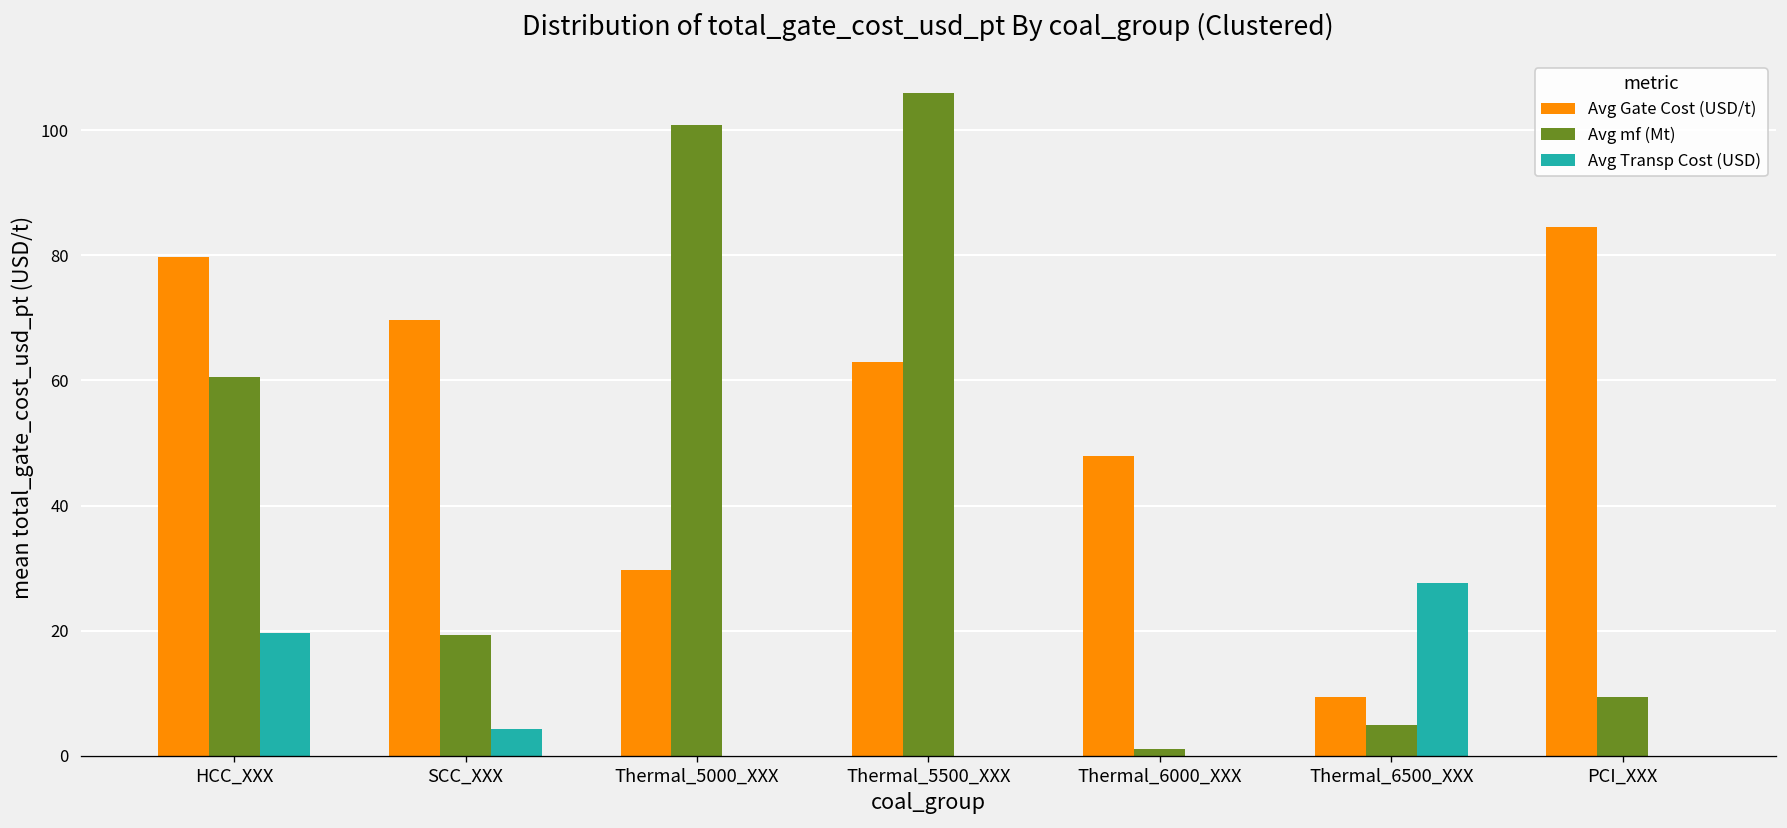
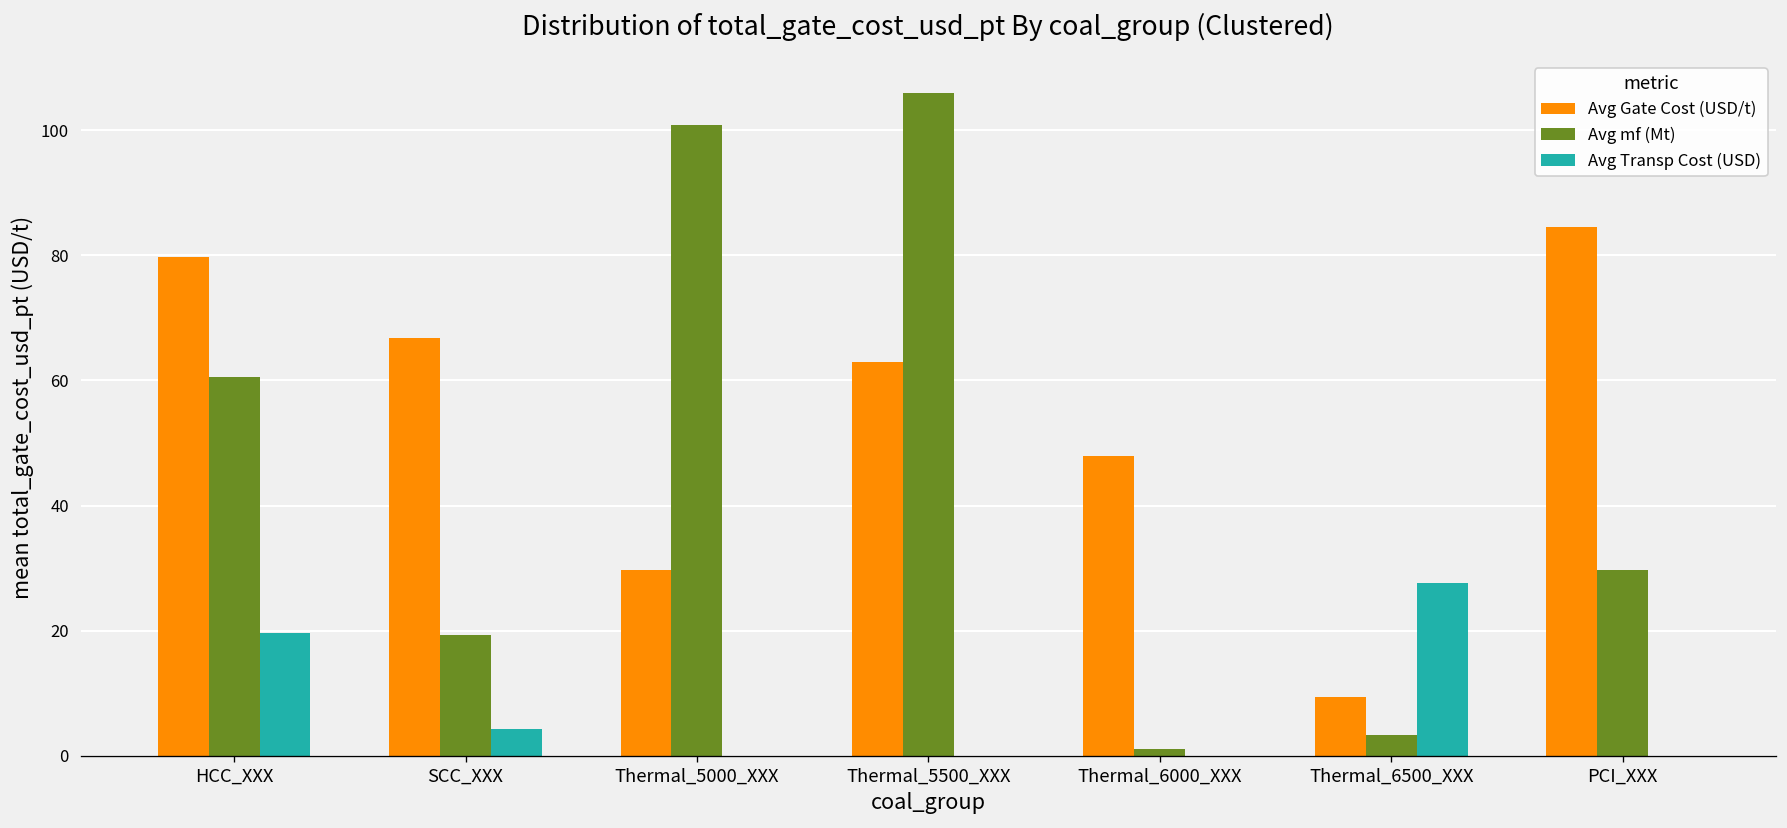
  {
    "Avg Gate Cost (USD/t)": {
      "HCC_XXX": 80,
-     "SCC_XXX": 70,
+     "SCC_XXX": 67,
      "Thermal_5000_XXX": 30,
      "Thermal_5500_XXX": 63,
      "Thermal_6000_XXX": 48,
      "Thermal_6500_XXX": 9,
      "PCI_XXX": 85
    },
    "Avg mf (Mt)": {
      "HCC_XXX": 61,
      "SCC_XXX": 19,
      "Thermal_5000_XXX": 101,
      "Thermal_5500_XXX": 106,
      "Thermal_6000_XXX": 1,
-     "Thermal_6500_XXX": 5,
-     "PCI_XXX": 9
+     "Thermal_6500_XXX": 3,
+     "PCI_XXX": 30
    },
    "Avg Transp Cost (USD)": {
      "HCC_XXX": 20,
      "SCC_XXX": 4,
      "Thermal_5000_XXX": 0,
      "Thermal_5500_XXX": 0,
      "Thermal_6000_XXX": 0,
      "Thermal_6500_XXX": 28,
      "PCI_XXX": 0
    }
  }
